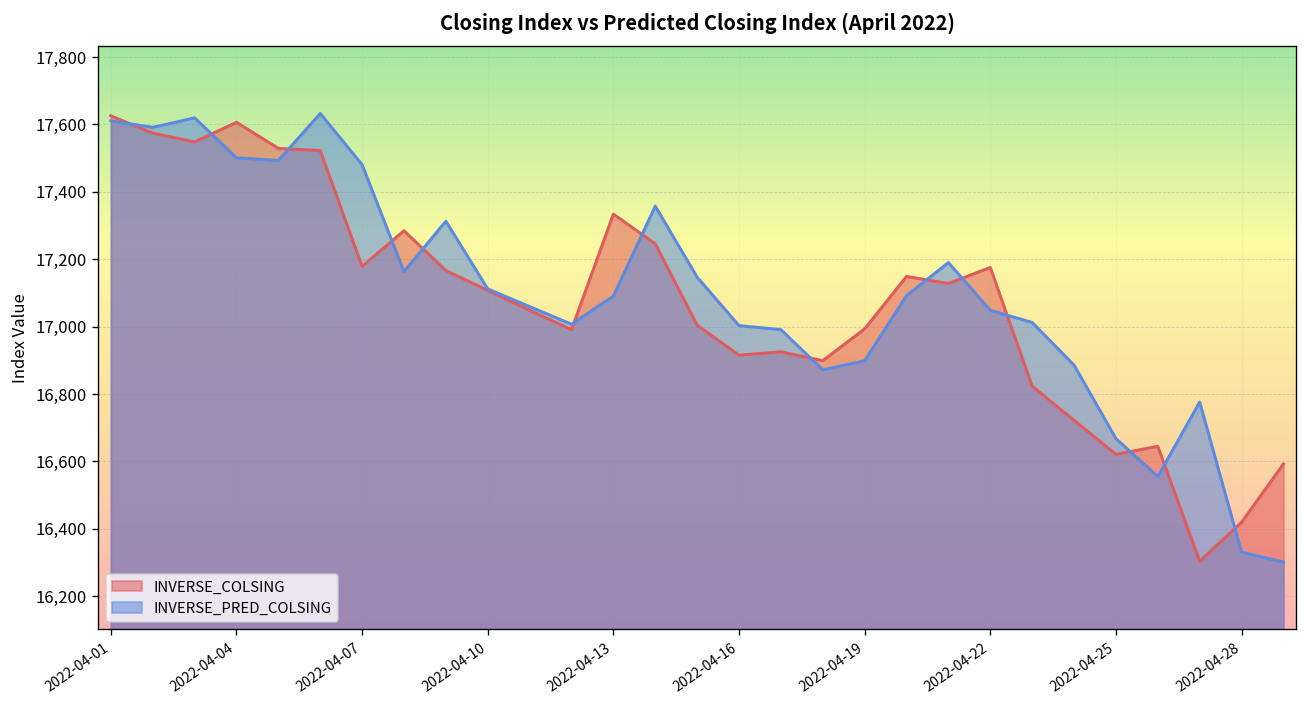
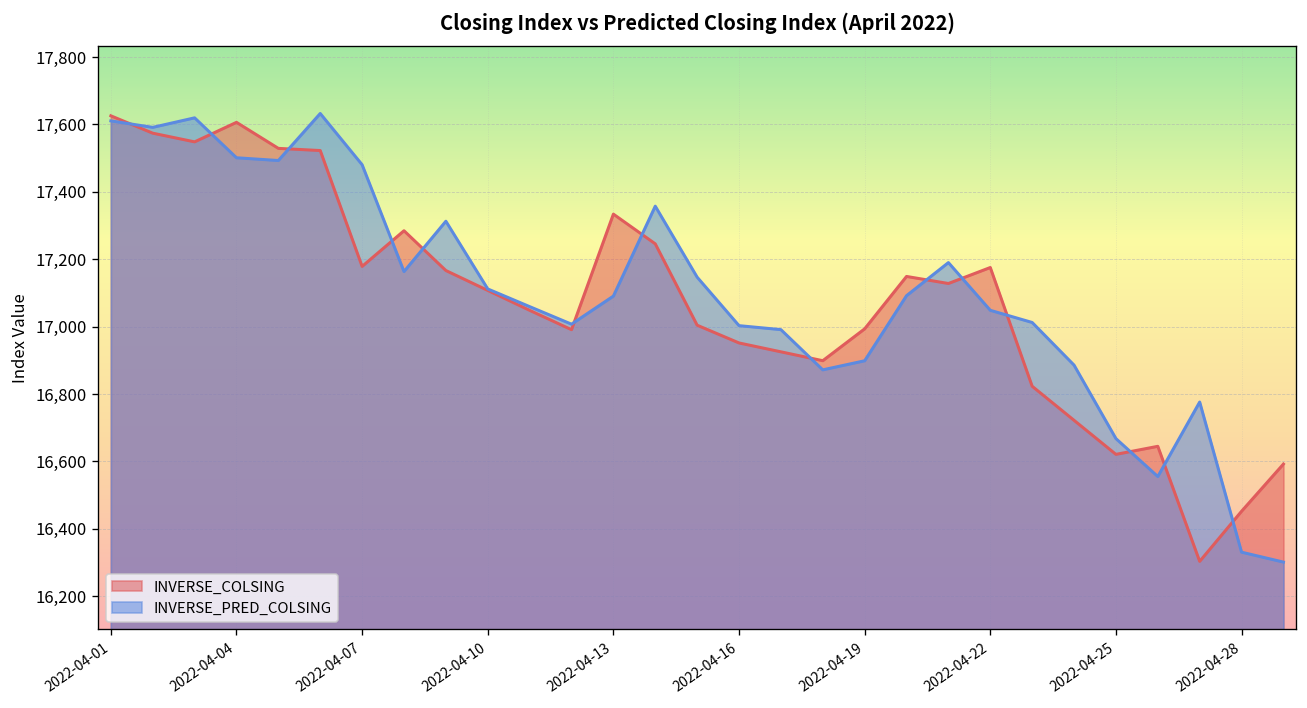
  {
    "INVERSE_COLSING": {
      "2022-04-01": "17,630",
      "2022-04-04": "17,610",
      "2022-04-07": "17,180",
      "2022-04-13": "17,330",
-     "2022-04-16": "16,920",
+     "2022-04-16": "16,950",
      "2022-04-19": "16,990",
      "2022-04-22": "17,180",
      "2022-04-25": "16,620",
-     "2022-04-28": "16,420"
+     "2022-04-28": "16,450"
    },
    "INVERSE_PRED_COLSING": {
      "2022-04-01": "17,610",
      "2022-04-04": "17,500",
      "2022-04-07": "17,480",
      "2022-04-13": "17,090",
      "2022-04-16": "17,000",
      "2022-04-19": "16,900",
      "2022-04-22": "17,050",
      "2022-04-25": "16,670",
      "2022-04-28": "16,330"
    }
  }
